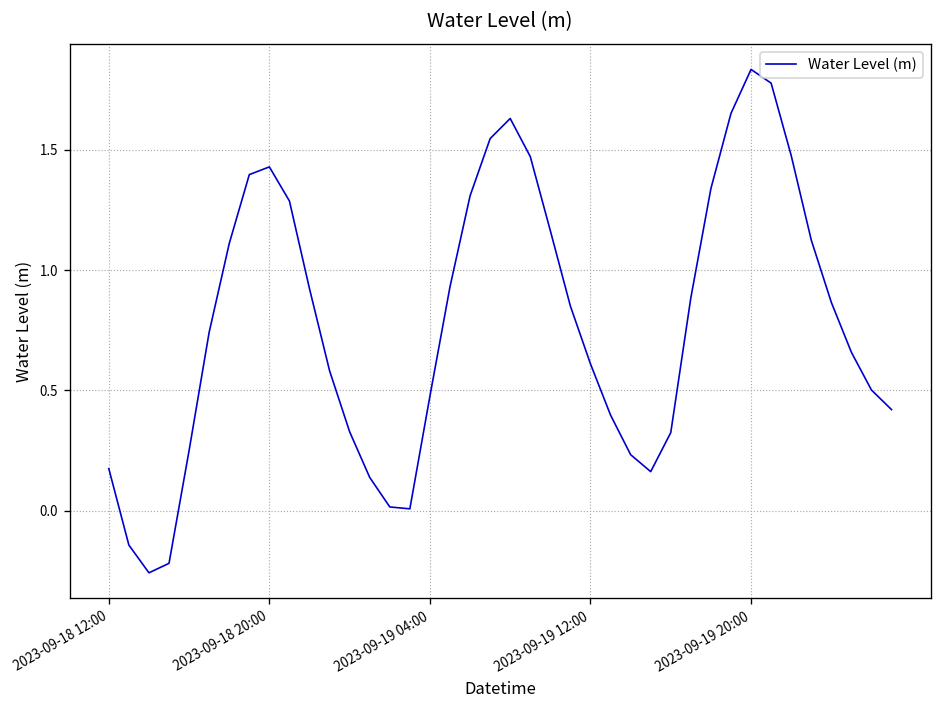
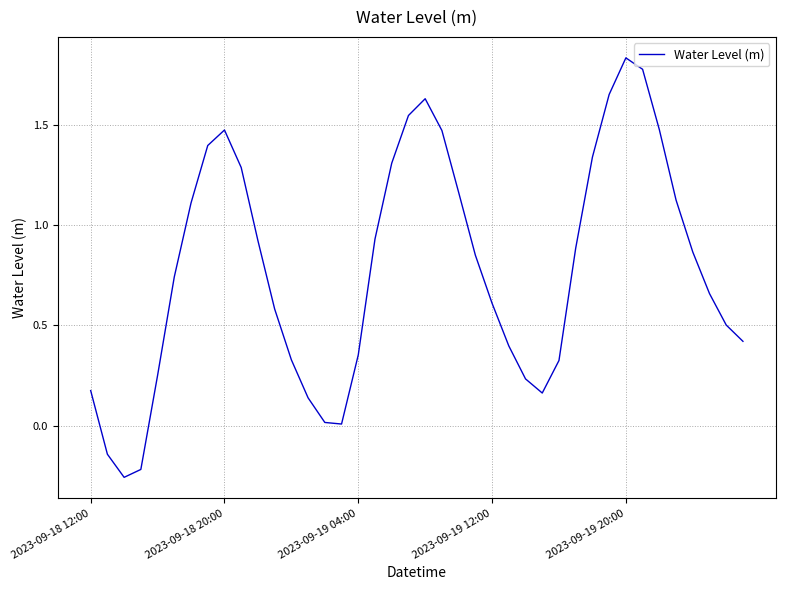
  {
    "2023-09-18 12:00": 0.18,
-   "2023-09-18 20:00": 1.43,
-   "2023-09-19 04:00": 0.48,
+   "2023-09-18 20:00": 1.47,
+   "2023-09-19 04:00": 0.35,
    "2023-09-19 12:00": 0.61,
    "2023-09-19 20:00": 1.83
  }
